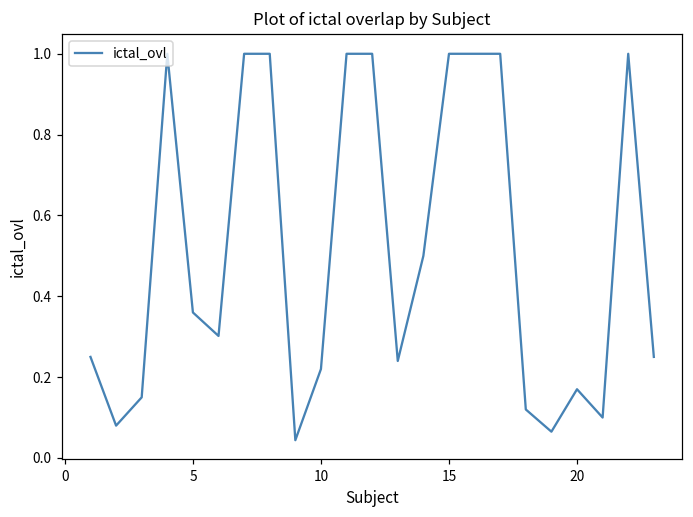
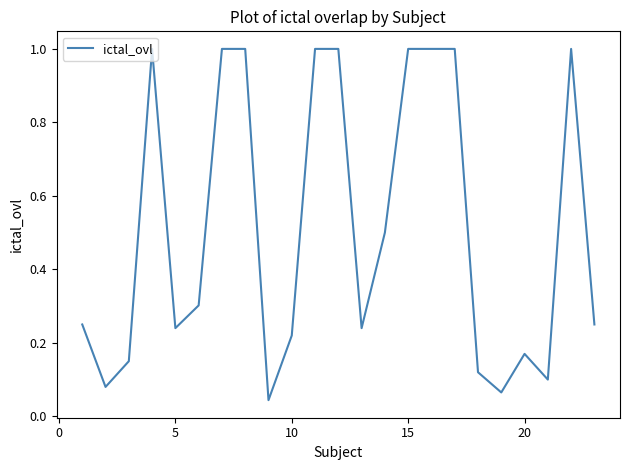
  {
-   "5": 0.36,
+   "5": 0.24,
    "10": 0.22,
    "15": 1.00,
    "20": 0.17
  }
